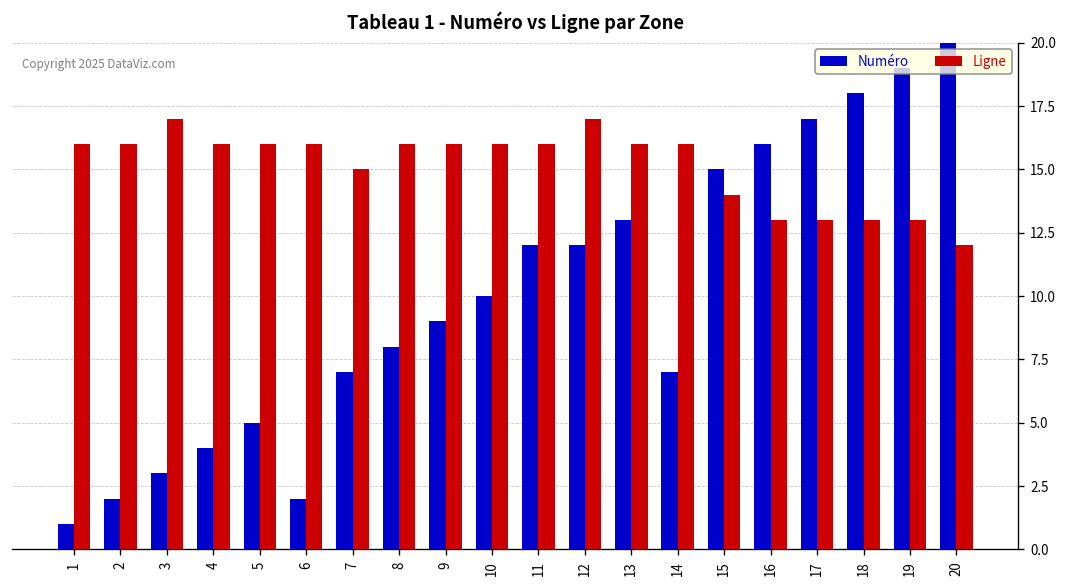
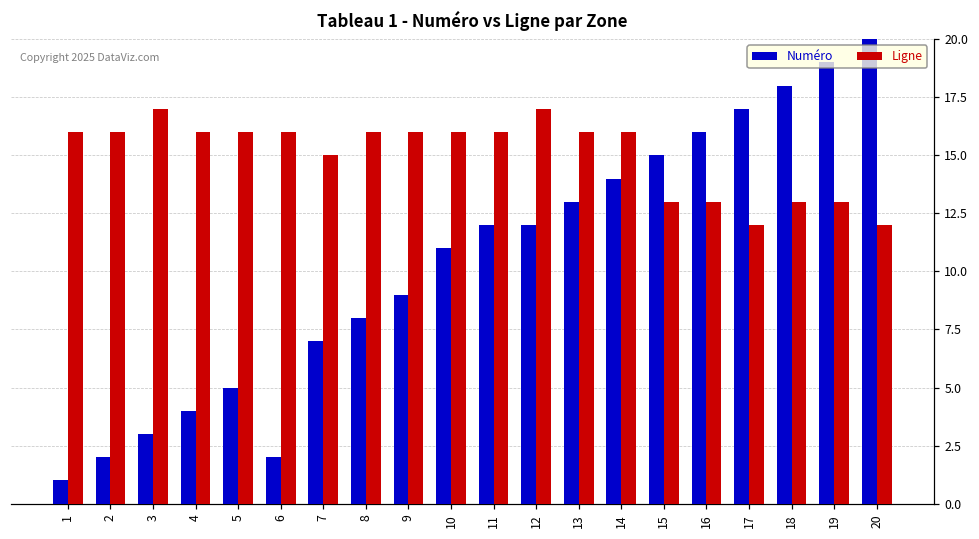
  {
    "Numéro": {
      "1": 1,
      "2": 2,
      "3": 3,
      "4": 4,
      "5": 5,
      "6": 2,
      "7": 7,
      "8": 8,
      "9": 9,
-     "10": 10,
+     "10": 11,
      "11": 12,
      "12": 12,
      "13": 13,
-     "14": 7,
+     "14": 14,
      "15": 15,
      "16": 16,
      "17": 17,
      "18": 18,
      "20": 20
    },
    "Ligne": {
      "1": 16,
      "2": 16,
      "3": 17,
      "4": 16,
      "5": 16,
      "6": 16,
      "7": 15,
      "8": 16,
      "9": 16,
      "10": 16,
      "11": 16,
      "12": 17,
      "13": 16,
      "14": 16,
-     "15": 14,
+     "15": 13,
      "16": 13,
-     "17": 13,
+     "17": 12,
      "18": 13,
      "19": 13,
      "20": 12
    }
  }
